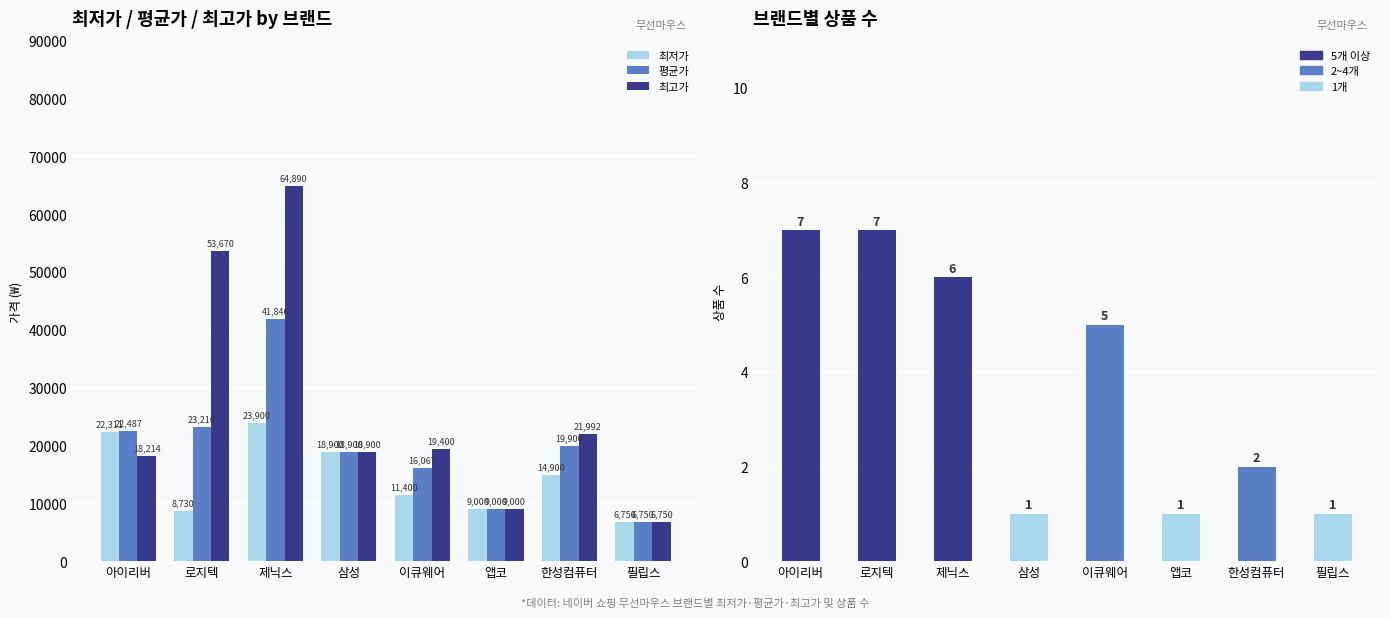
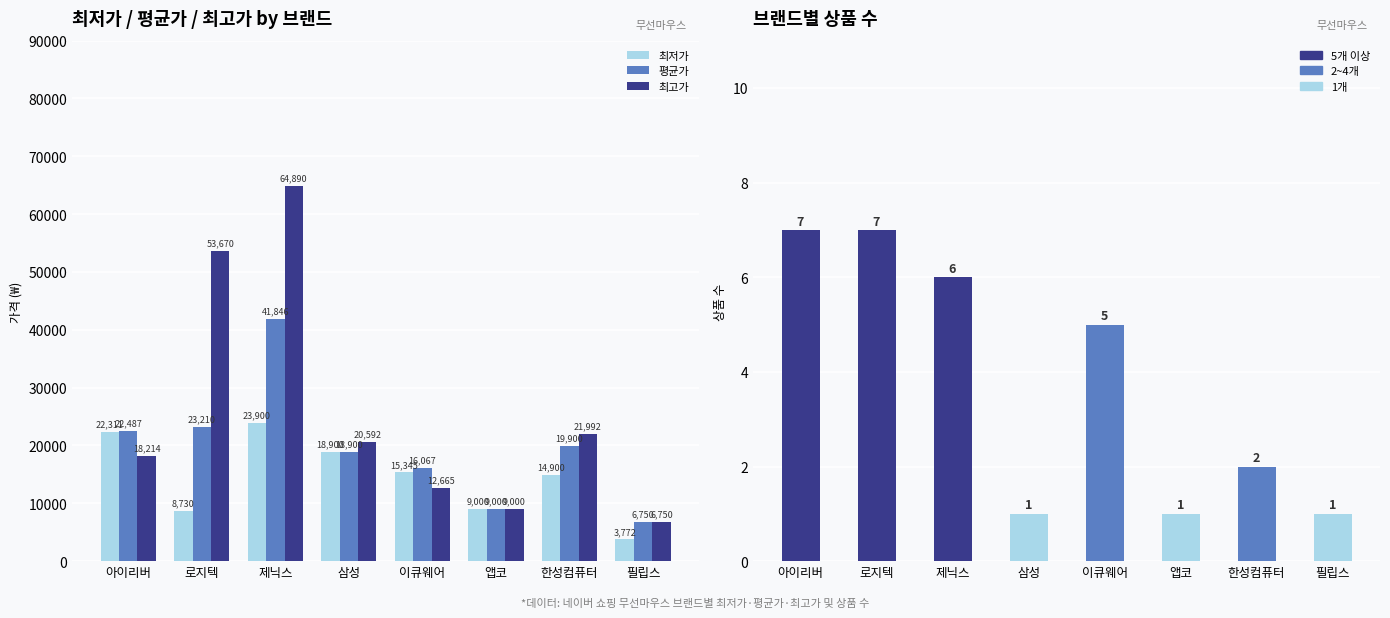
  {
    "최저가 / 평균가 / 최고가 by 브랜드": {
      "최저가": {
        "로지텍": "8,730",
        "제닉스": "23,900",
-       "이큐웨어": "11,400",
+       "이큐웨어": "15,345",
        "한성컴퓨터": "14,900",
-       "필립스": "6,750"
+       "필립스": "3,772"
      },
      "평균가": {
        "로지텍": "23,210",
        "제닉스": "41,846",
        "한성컴퓨터": "19,900"
      },
      "최고가": {
        "아이리버": "18,214",
        "로지텍": "53,670",
        "제닉스": "64,890",
-       "삼성": "18,900",
-       "이큐웨어": "19,400",
+       "삼성": "20,592",
+       "이큐웨어": "12,665",
        "한성컴퓨터": "21,992"
      }
    },
    "브랜드별 상품 수": {
      "아이리버": "7",
      "로지텍": "7",
      "제닉스": "6",
      "삼성": "1",
      "이큐웨어": "5",
      "앱코": "1",
      "한성컴퓨터": "2",
      "필립스": "1"
    }
  }
